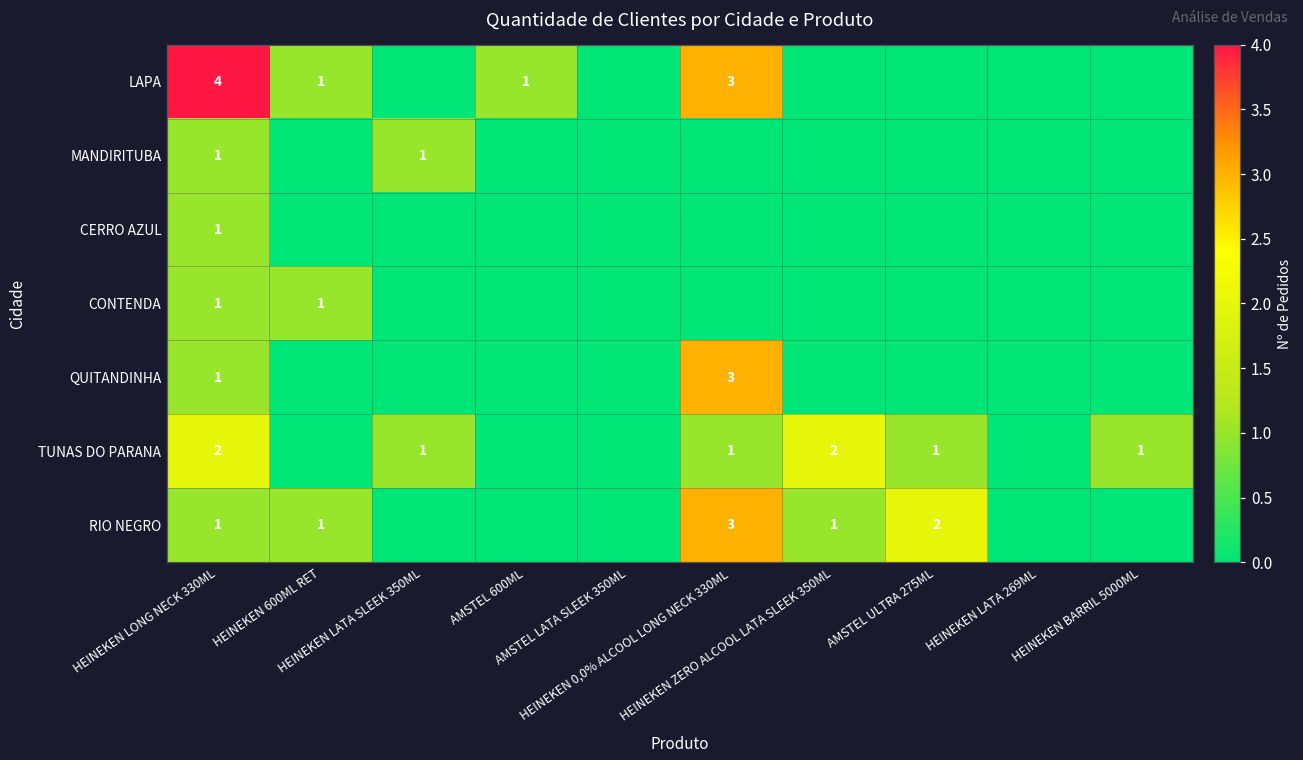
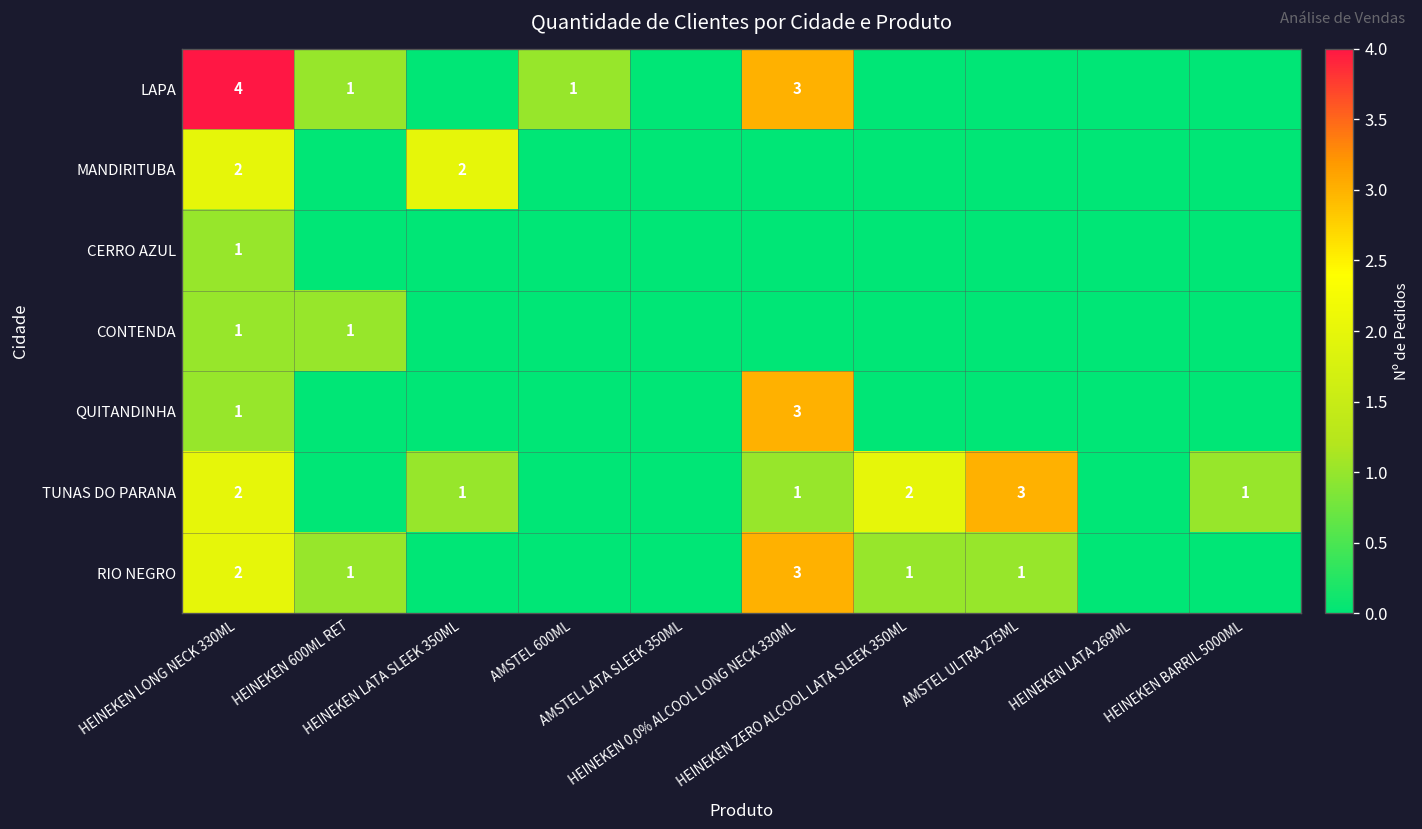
  {
    "LAPA": {
      "HEINEKEN LONG NECK 330ML": 4,
      "HEINEKEN 600ML RET": 1,
      "AMSTEL 600ML": 1,
      "HEINEKEN 0,0% ALCOOL LONG NECK 330ML": 3
    },
    "MANDIRITUBA": {
-     "HEINEKEN LONG NECK 330ML": 1,
-     "HEINEKEN LATA SLEEK 350ML": 1
+     "HEINEKEN LONG NECK 330ML": 2,
+     "HEINEKEN LATA SLEEK 350ML": 2
    },
    "CERRO AZUL": {
      "HEINEKEN LONG NECK 330ML": 1
    },
    "CONTENDA": {
      "HEINEKEN LONG NECK 330ML": 1,
      "HEINEKEN 600ML RET": 1
    },
    "QUITANDINHA": {
      "HEINEKEN LONG NECK 330ML": 1,
      "HEINEKEN 0,0% ALCOOL LONG NECK 330ML": 3
    },
    "TUNAS DO PARANA": {
      "HEINEKEN LONG NECK 330ML": 2,
      "HEINEKEN LATA SLEEK 350ML": 1,
      "HEINEKEN 0,0% ALCOOL LONG NECK 330ML": 1,
      "HEINEKEN ZERO ALCOOL LATA SLEEK 350ML": 2,
-     "AMSTEL ULTRA 275ML": 1,
+     "AMSTEL ULTRA 275ML": 3,
      "HEINEKEN BARRIL 5000ML": 1
    },
    "RIO NEGRO": {
-     "HEINEKEN LONG NECK 330ML": 1,
+     "HEINEKEN LONG NECK 330ML": 2,
      "HEINEKEN 600ML RET": 1,
      "HEINEKEN 0,0% ALCOOL LONG NECK 330ML": 3,
      "HEINEKEN ZERO ALCOOL LATA SLEEK 350ML": 1,
-     "AMSTEL ULTRA 275ML": 2
+     "AMSTEL ULTRA 275ML": 1
    }
  }
